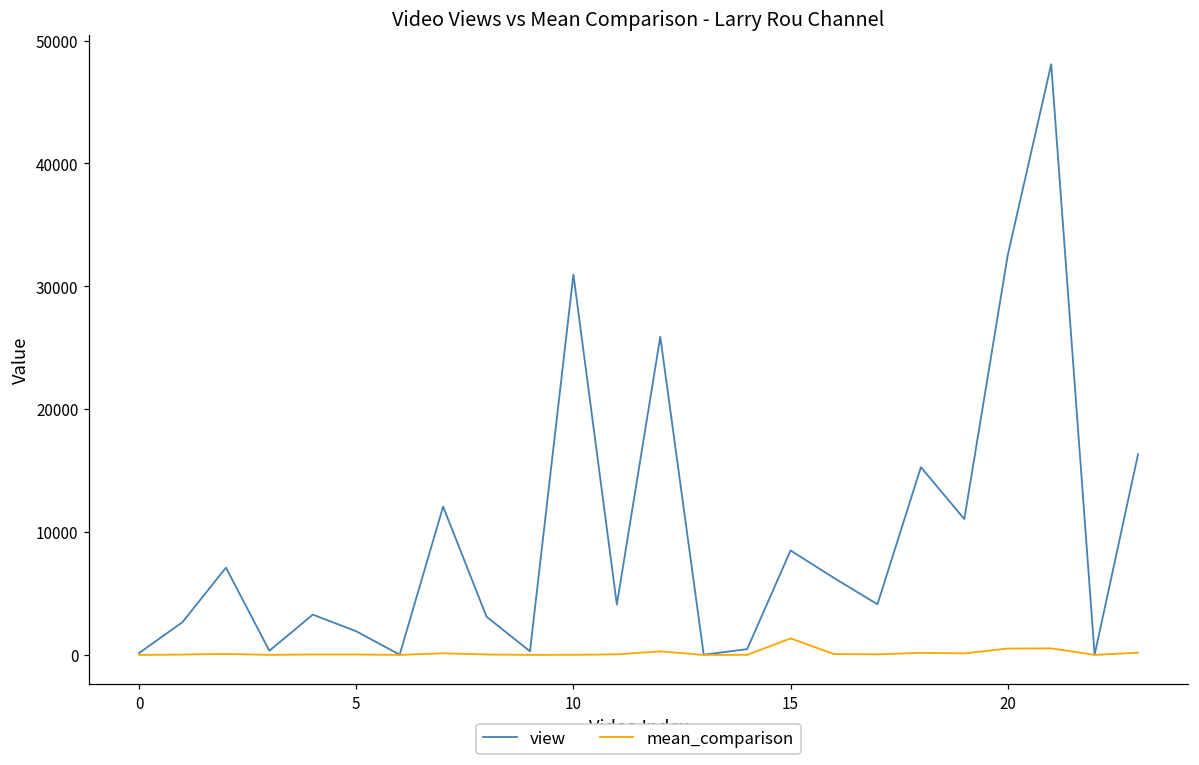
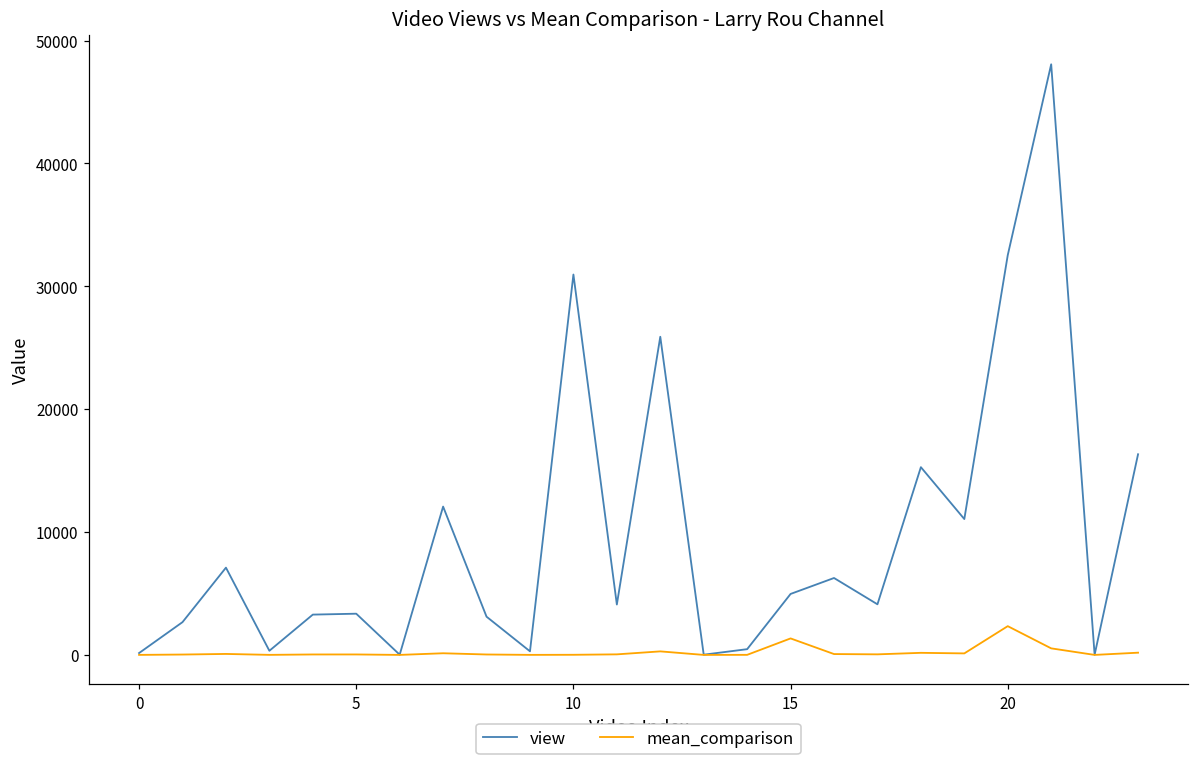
  {
    "view": {
-     "5": 1900,
+     "5": 3400,
      "10": 31000,
-     "15": 8500,
+     "15": 5000,
      "20": 32500
    },
    "mean_comparison": {
      "5": 0,
      "10": 0,
      "15": 1300,
-     "20": 500
+     "20": 2300
    }
  }
